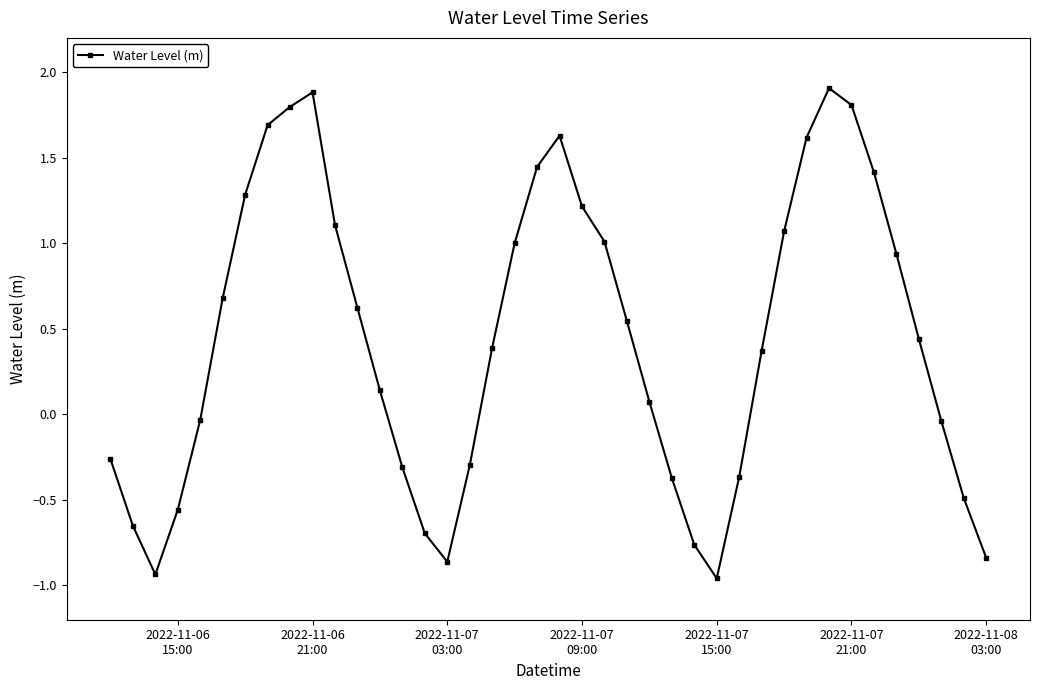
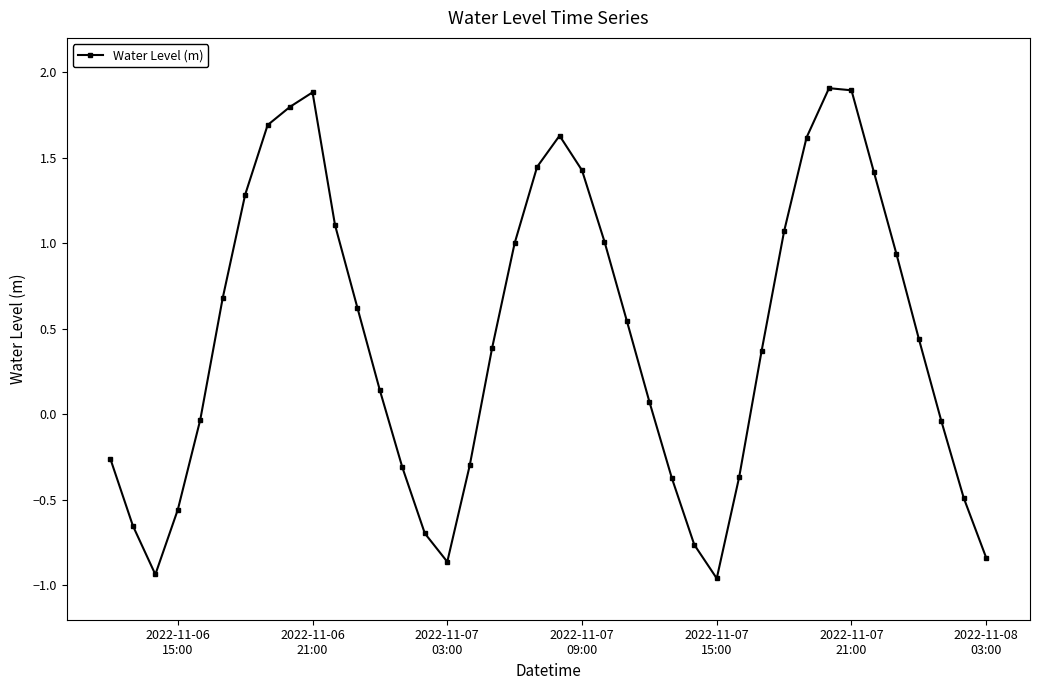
  {
    "2022-11-06 15:00": -0.56,
    "2022-11-06 21:00": 1.88,
    "2022-11-07 03:00": -0.86,
-   "2022-11-07 09:00": 1.22,
+   "2022-11-07 09:00": 1.43,
    "2022-11-07 15:00": -0.96,
-   "2022-11-07 21:00": 1.81,
+   "2022-11-07 21:00": 1.89,
    "2022-11-08 03:00": -0.84
  }
